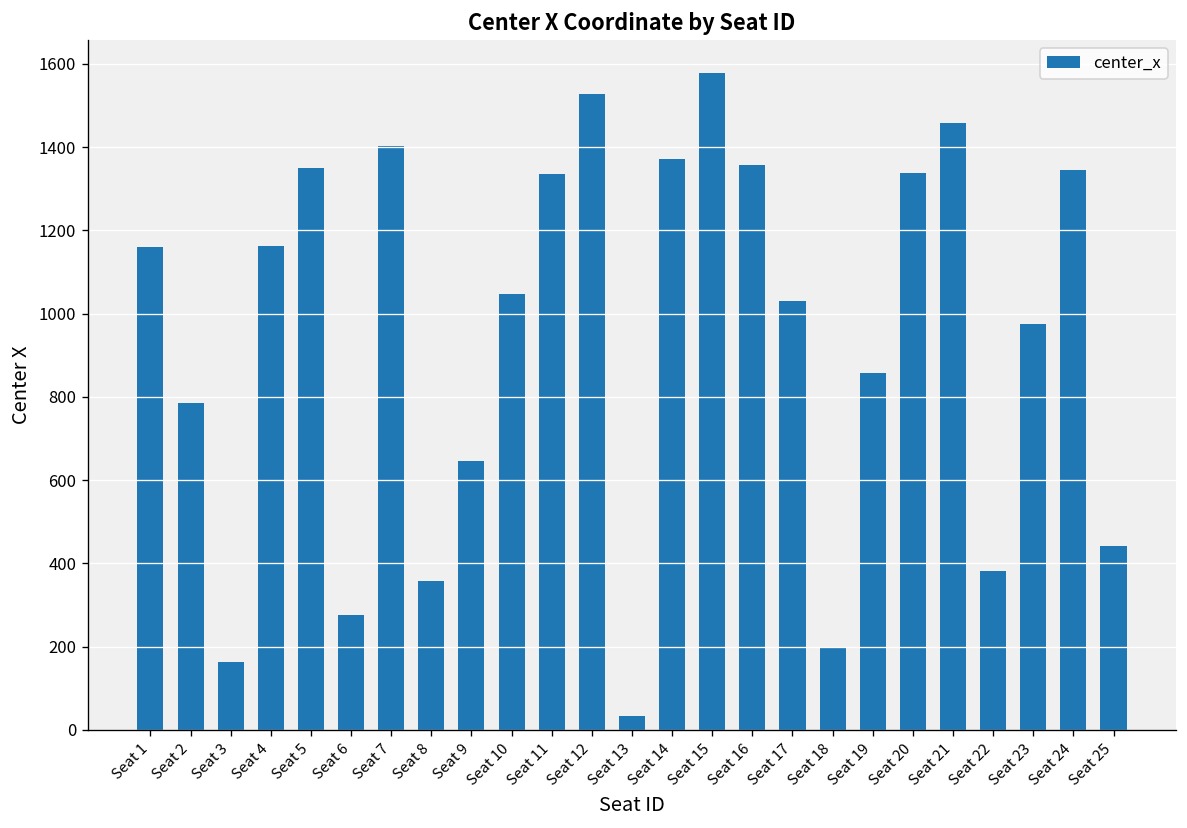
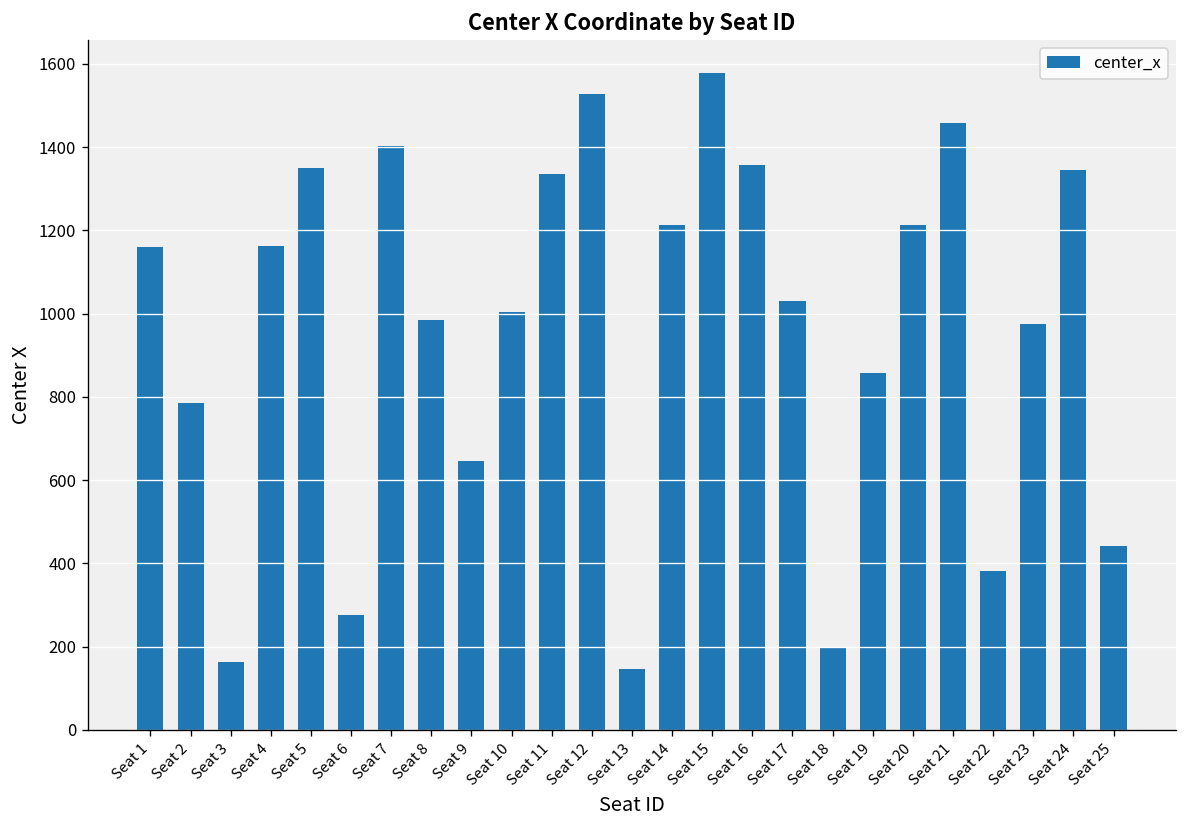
  {
    "Seat 1": 1160,
    "Seat 2": 790,
    "Seat 3": 160,
    "Seat 4": 1160,
    "Seat 5": 1350,
    "Seat 6": 280,
    "Seat 7": 1400,
-   "Seat 8": 360,
+   "Seat 8": 980,
    "Seat 9": 650,
-   "Seat 10": 1050,
+   "Seat 10": 1000,
    "Seat 11": 1340,
    "Seat 12": 1530,
-   "Seat 13": 30,
-   "Seat 14": 1370,
+   "Seat 13": 150,
+   "Seat 14": 1210,
    "Seat 15": 1580,
    "Seat 16": 1360,
    "Seat 17": 1030,
    "Seat 18": 200,
    "Seat 19": 860,
-   "Seat 20": 1340,
+   "Seat 20": 1210,
    "Seat 21": 1460,
    "Seat 22": 380,
    "Seat 23": 970,
    "Seat 24": 1340,
    "Seat 25": 440
  }
